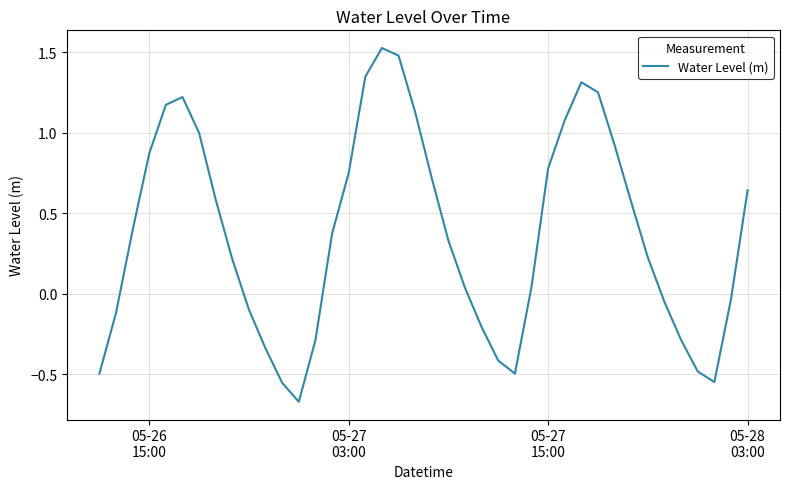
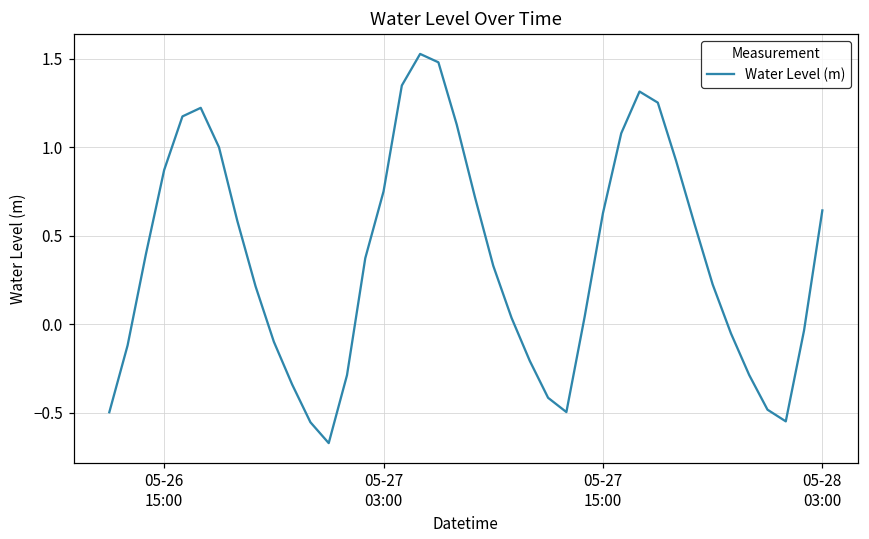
  {
    "05-26 15:00": 0.87,
    "05-27 03:00": 0.75,
-   "05-27 15:00": 0.78,
+   "05-27 15:00": 0.63,
    "05-28 03:00": 0.64
  }
